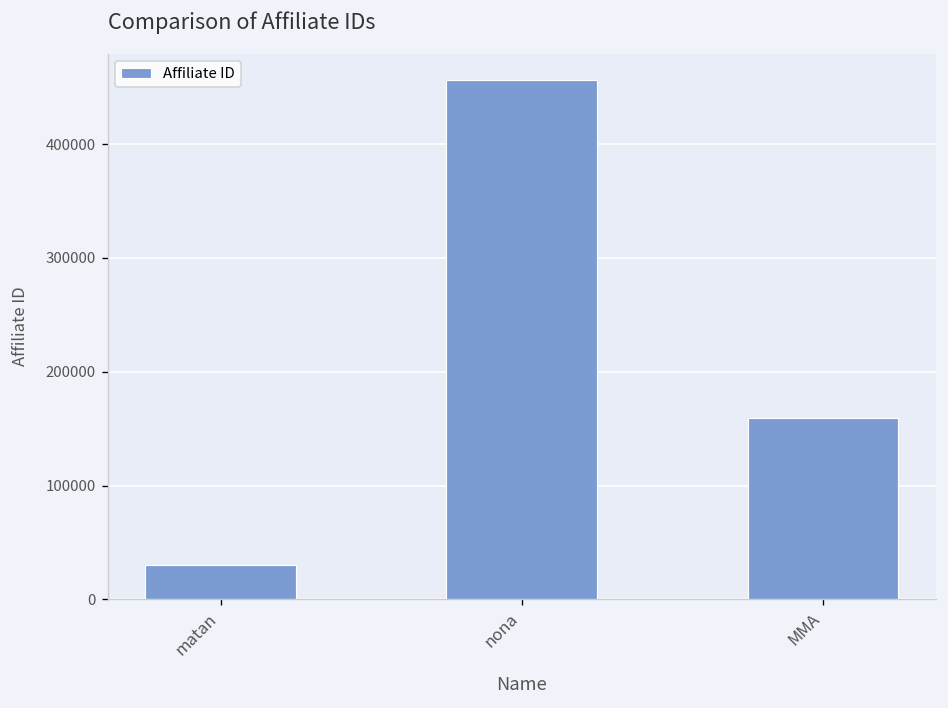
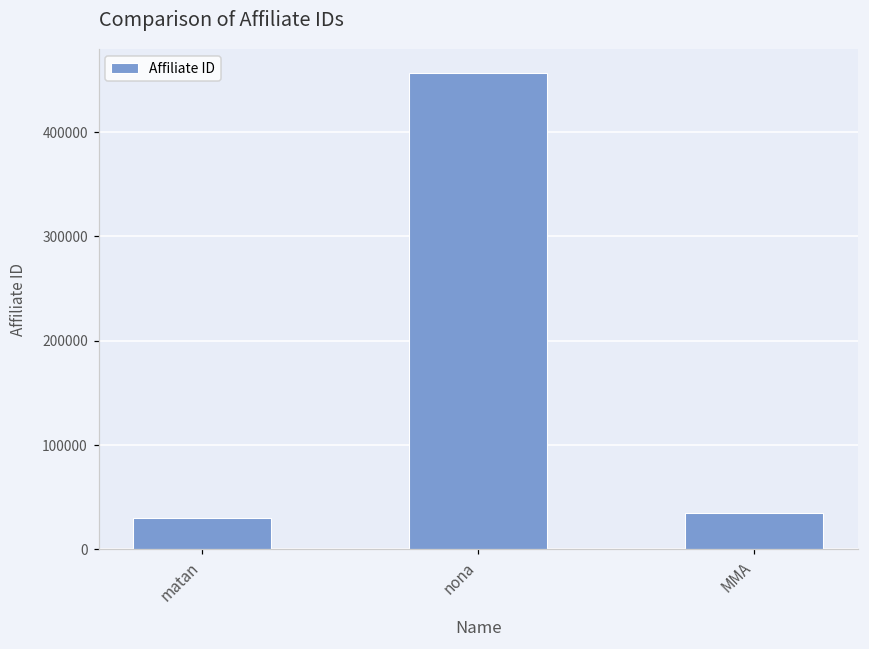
  {
    "matan": 30000,
    "nona": 460000,
-   "MMA": 160000
+   "MMA": 30000
  }
